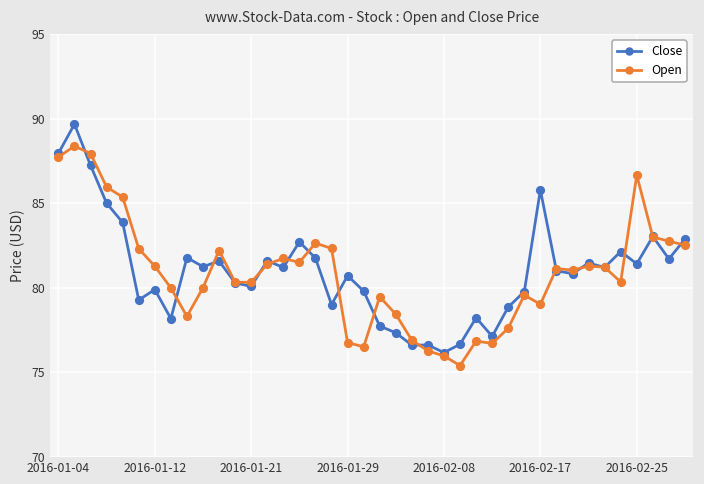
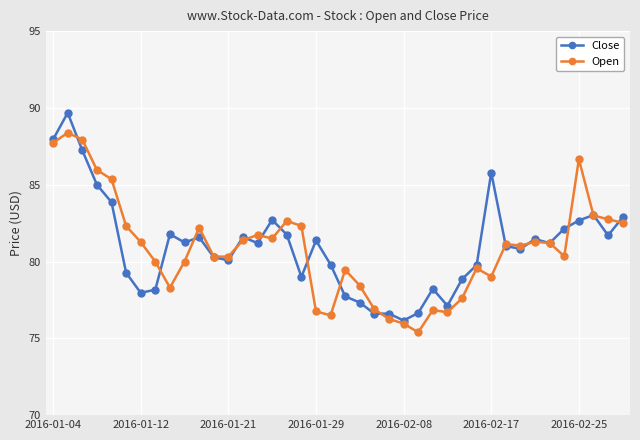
  {
    "Close": {
      "2016-01-04": 88.0,
-     "2016-01-12": 79.9,
+     "2016-01-12": 78.0,
      "2016-01-21": 80.1,
-     "2016-01-29": 80.7,
+     "2016-01-29": 81.4,
      "2016-02-08": 76.2,
      "2016-02-17": 85.8,
-     "2016-02-25": 81.4
+     "2016-02-25": 82.7
    },
    "Open": {
      "2016-01-04": 87.7,
      "2016-01-12": 81.3,
      "2016-01-21": 80.3,
      "2016-01-29": 76.8,
      "2016-02-08": 76.0,
      "2016-02-17": 79.0,
      "2016-02-25": 86.7
    }
  }
